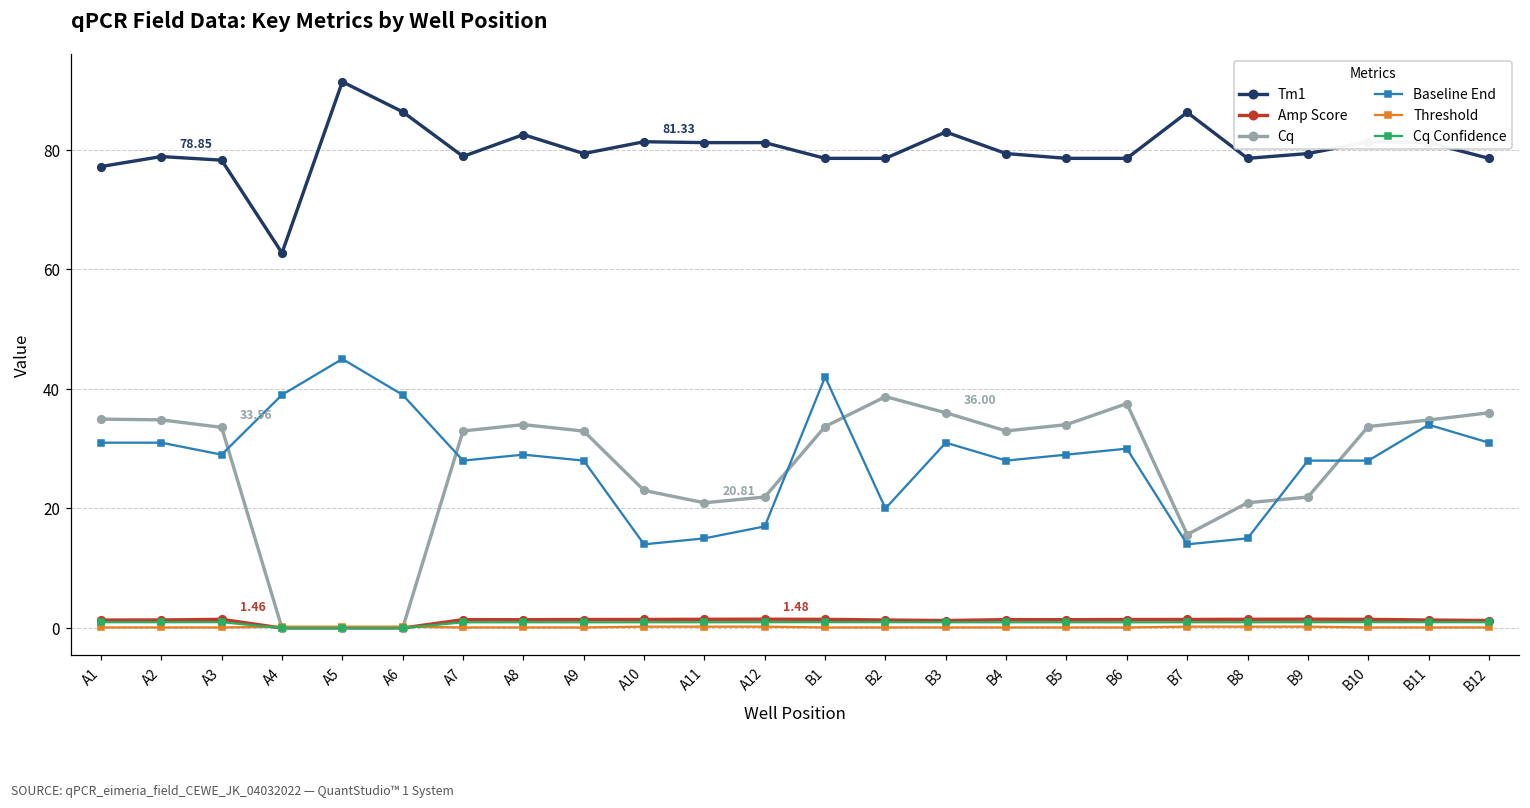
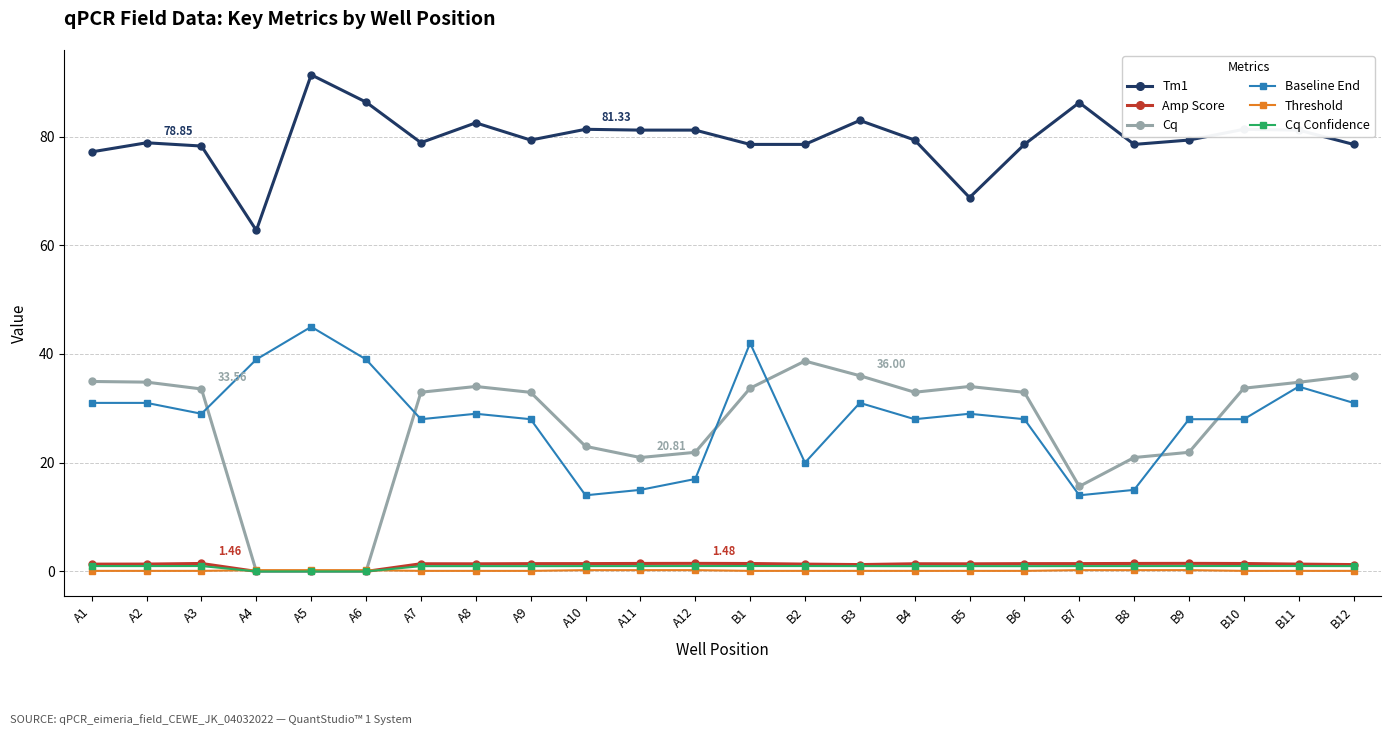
  {
    "Tm1": {
      "A1": 77,
      "A4": 63,
      "A5": 91,
      "A6": 86,
      "A7": 79,
      "A8": 83,
      "A9": 79,
      "A12": 81,
      "B1": 79,
      "B2": 79,
      "B3": 83,
      "B4": 79,
-     "B5": 79,
+     "B5": 69,
      "B6": 79,
      "B7": 86,
      "B8": 79,
      "B9": 79,
      "B12": 79
    },
    "Amp Score": {
      "A12": 1.48
    },
    "Cq": {
      "A1": 35,
      "A2": 35,
      "A7": 33,
      "A8": 34,
      "A9": 33,
      "A10": 23,
      "A11": 21,
      "B1": 34,
      "B2": 39,
      "B4": 33,
      "B5": 34,
-     "B6": 38,
+     "B6": 33,
      "B7": 16,
      "B8": 21,
      "B9": 22,
      "B10": 34,
      "B11": 35,
      "B12": 36
    },
    "Baseline End": {
      "A1": 31,
      "A2": 31,
      "A3": 29,
      "A5": 45,
      "A6": 39,
      "A7": 28,
      "A8": 29,
      "A9": 28,
      "A10": 14,
      "A11": 15,
      "A12": 17,
      "B1": 42,
      "B2": 20,
      "B3": 31,
      "B4": 28,
      "B5": 29,
-     "B6": 30,
+     "B6": 28,
      "B7": 14,
      "B8": 15,
      "B9": 28,
      "B10": 28,
      "B11": 34,
      "B12": 31
    },
    "Threshold": {
      "A1": 0,
      "A2": 0,
      "A3": 0,
      "A7": 0,
      "A8": 0,
      "A9": 0,
      "A10": 0,
      "A11": 0,
      "A12": 0,
      "B1": 0,
      "B2": 0,
      "B3": 0,
      "B4": 0,
      "B5": 0,
      "B6": 0,
      "B7": 0,
      "B8": 0,
      "B9": 0,
      "B10": 0,
      "B11": 0,
      "B12": 0
    },
    "Cq Confidence": {
      "A9": 1,
      "A11": 1,
      "A12": 1,
      "B6": 1,
      "B8": 1,
      "B9": 1
    }
  }
